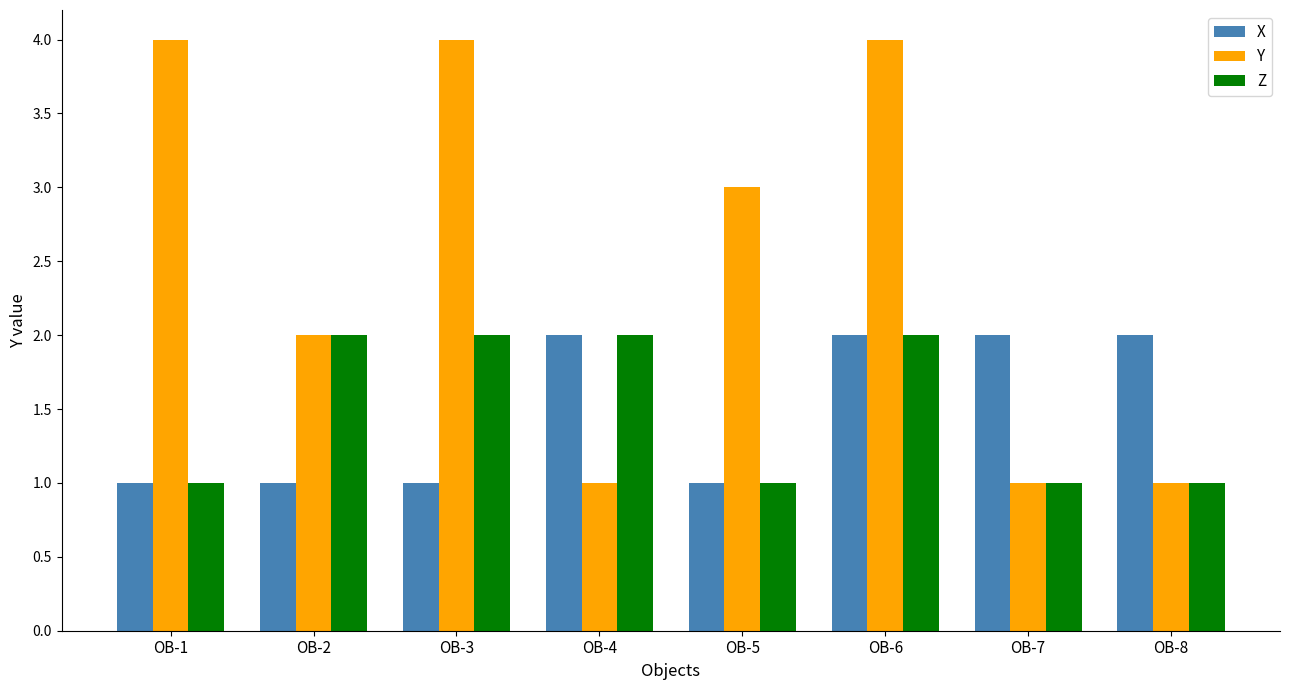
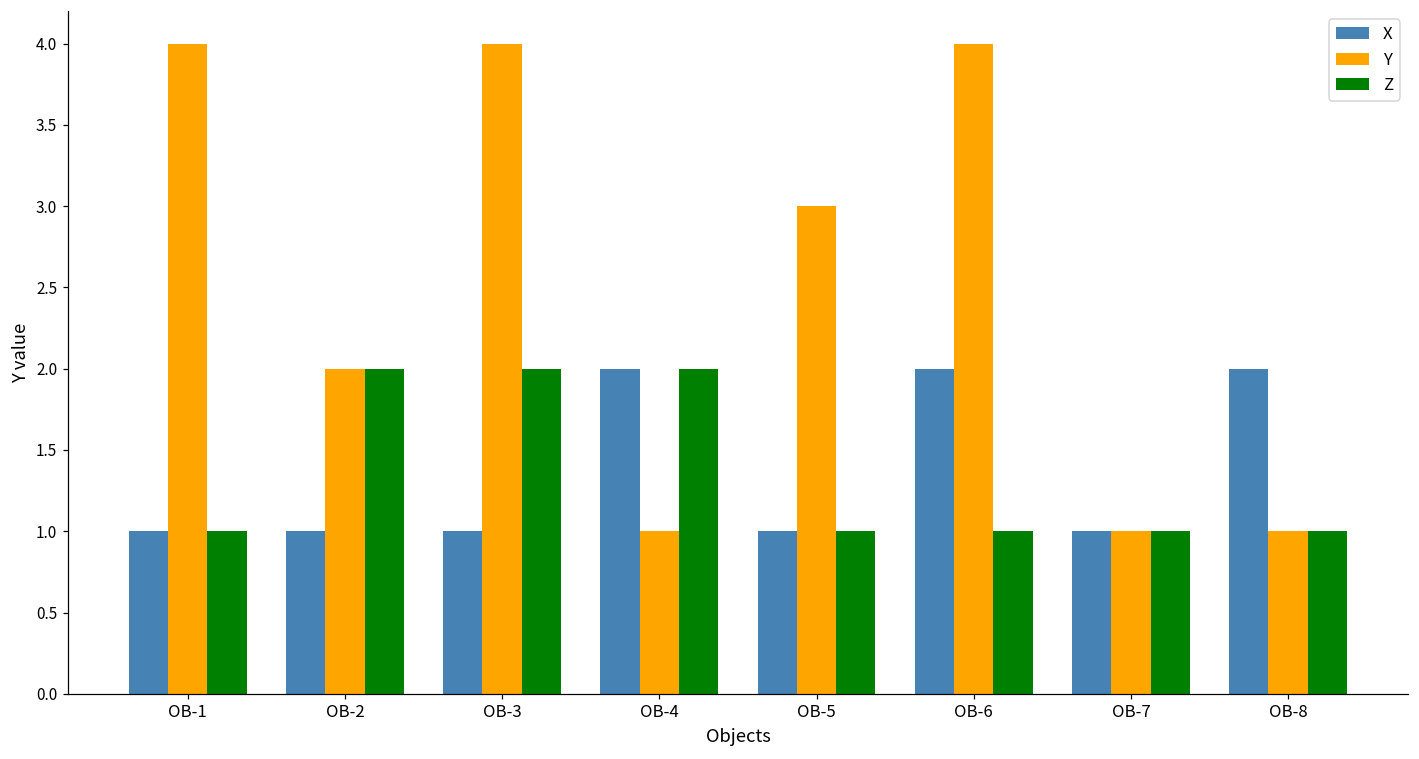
  {
    "X": {
      "OB-1": 1,
      "OB-2": 1,
      "OB-3": 1,
      "OB-4": 2,
      "OB-5": 1,
      "OB-6": 2,
-     "OB-7": 2,
+     "OB-7": 1,
      "OB-8": 2
    },
    "Y": {
      "OB-1": 4,
      "OB-2": 2,
      "OB-3": 4,
      "OB-4": 1,
      "OB-5": 3,
      "OB-6": 4,
      "OB-7": 1,
      "OB-8": 1
    },
    "Z": {
      "OB-1": 1,
      "OB-2": 2,
      "OB-3": 2,
      "OB-4": 2,
      "OB-5": 1,
-     "OB-6": 2,
+     "OB-6": 1,
      "OB-7": 1,
      "OB-8": 1
    }
  }
